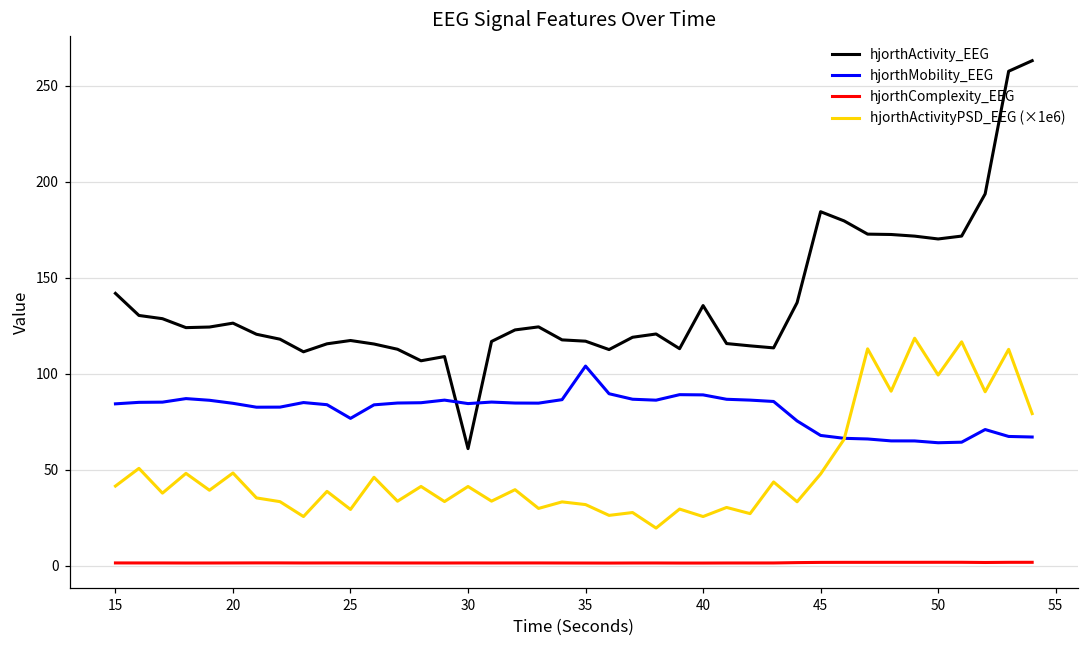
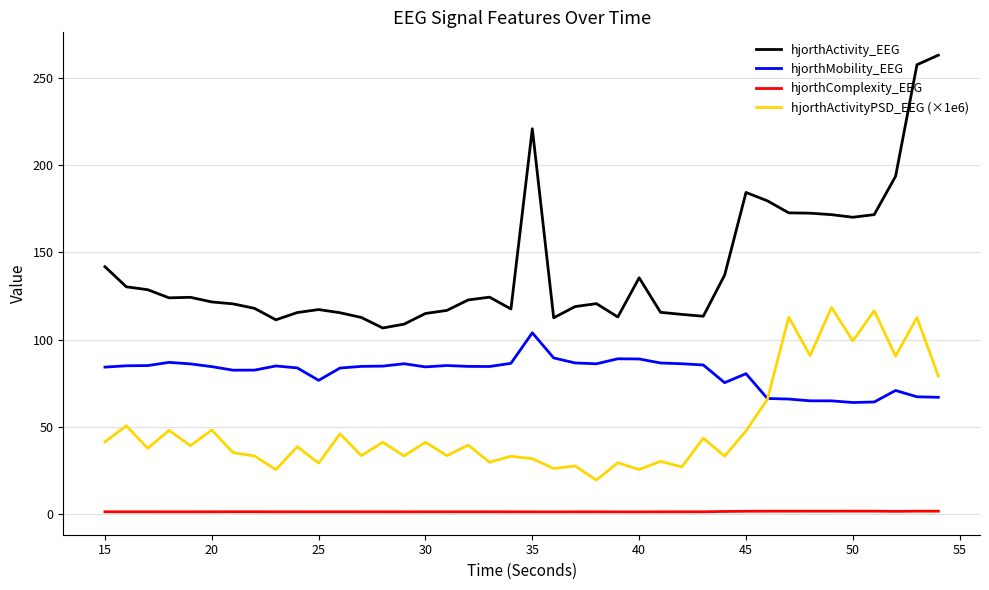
  {
    "hjorthActivity_EEG": {
      "15": 142,
-     "20": 126,
+     "20": 122,
      "25": 117,
-     "30": 61,
-     "35": 117,
+     "30": 115,
+     "35": 221,
      "40": 135,
      "45": 184,
      "50": 170
    },
    "hjorthMobility_EEG": {
      "15": 84,
      "20": 85,
      "25": 77,
      "30": 84,
      "35": 104,
      "40": 89,
-     "45": 68,
+     "45": 80,
      "50": 64
    },
    "hjorthComplexity_EEG": {
      "15": 1,
      "20": 1,
      "25": 1,
      "30": 1,
      "35": 1,
      "40": 1,
      "45": 2,
      "50": 2
    },
    "hjorthActivityPSD_EEG (×1e6)": {
      "15": 41,
      "20": 48,
      "25": 29,
      "30": 41,
      "35": 32,
      "40": 26,
      "45": 48,
      "50": 99
    }
  }
